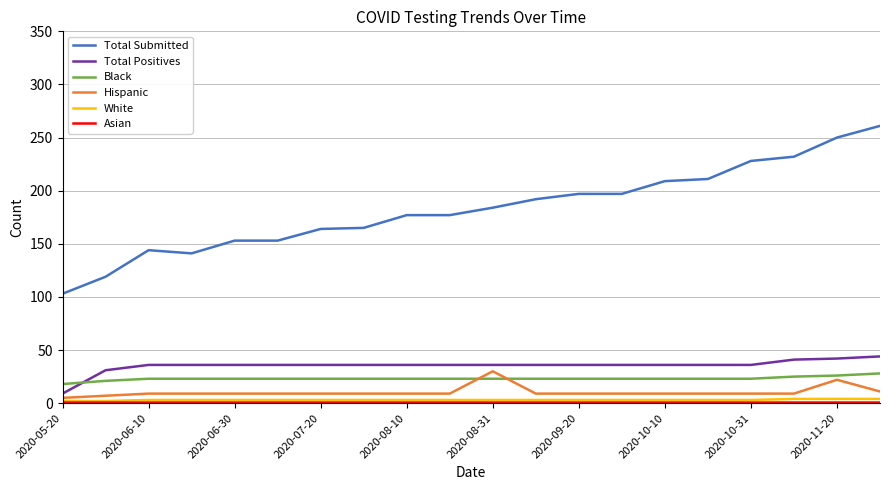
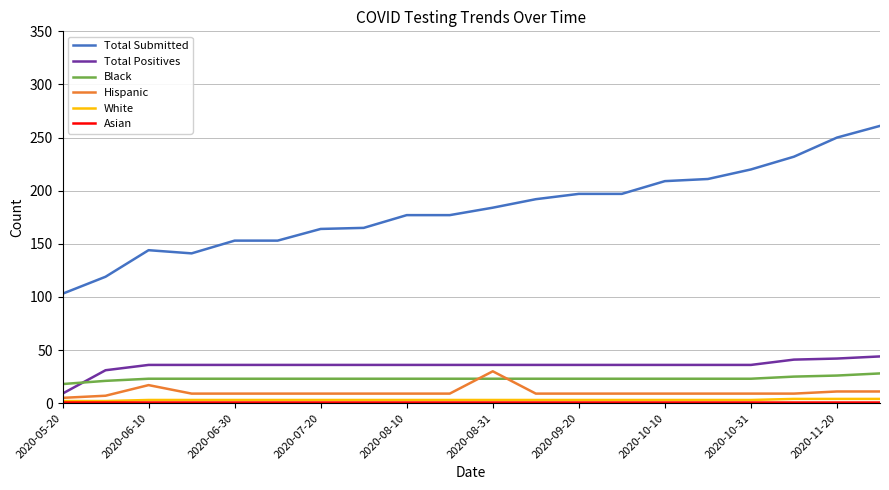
  {
    "Total Submitted": {
      "2020-05-20": 103,
      "2020-06-10": 144,
      "2020-06-30": 153,
      "2020-07-20": 164,
      "2020-08-10": 177,
      "2020-08-31": 184,
      "2020-09-20": 197,
      "2020-10-10": 209,
-     "2020-10-31": 228,
+     "2020-10-31": 220,
      "2020-11-20": 250
    },
    "Total Positives": {
      "2020-05-20": 9,
      "2020-06-10": 36,
      "2020-06-30": 36,
      "2020-07-20": 36,
      "2020-08-10": 36,
      "2020-08-31": 36,
      "2020-09-20": 36,
      "2020-10-10": 36,
      "2020-10-31": 36,
      "2020-11-20": 42
    },
    "Black": {
      "2020-05-20": 18,
      "2020-06-10": 23,
      "2020-06-30": 23,
      "2020-07-20": 23,
      "2020-08-10": 23,
      "2020-08-31": 23,
      "2020-09-20": 23,
      "2020-10-10": 23,
      "2020-10-31": 23,
      "2020-11-20": 26
    },
    "Hispanic": {
      "2020-05-20": 5,
-     "2020-06-10": 9,
+     "2020-06-10": 17,
      "2020-06-30": 9,
      "2020-07-20": 9,
      "2020-08-10": 9,
      "2020-08-31": 30,
      "2020-09-20": 9,
      "2020-10-10": 9,
      "2020-10-31": 9,
-     "2020-11-20": 22
+     "2020-11-20": 11
    },
    "White": {
      "2020-11-20": 4
    },
    "Asian": {
      "2020-11-20": 1
    }
  }
